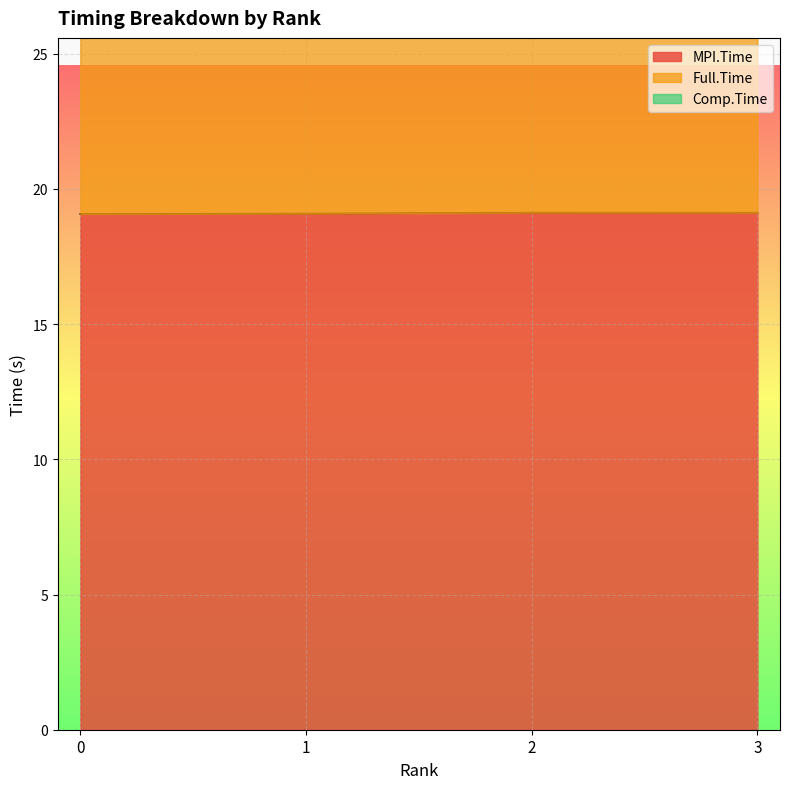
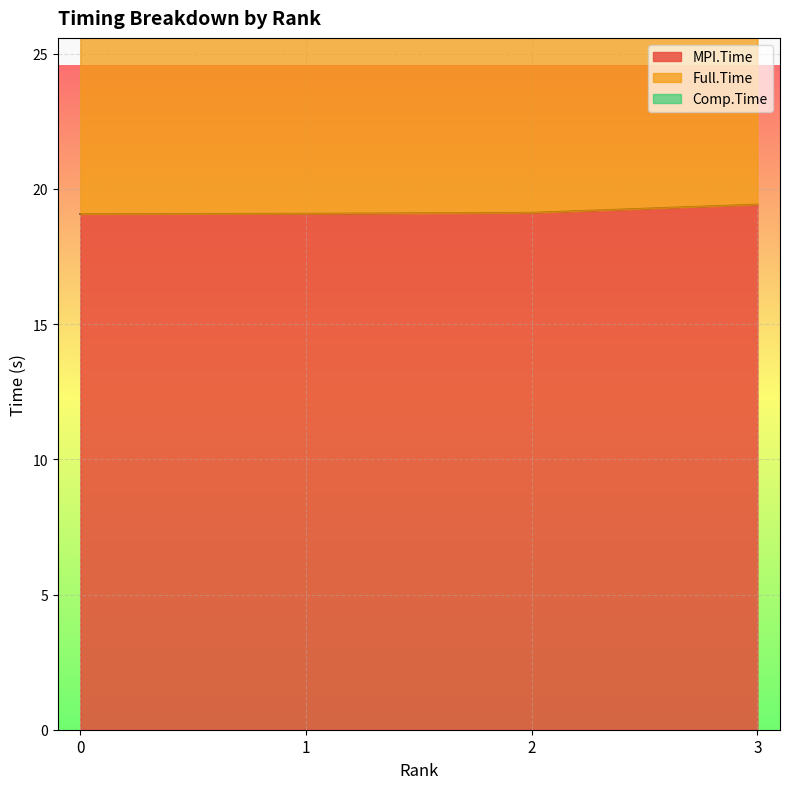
  {
    "MPI.Time": {
      "0": 19.1,
      "1": 19.1,
      "2": 19.1,
-     "3": 19.1
+     "3": 19.4
    }
  }
